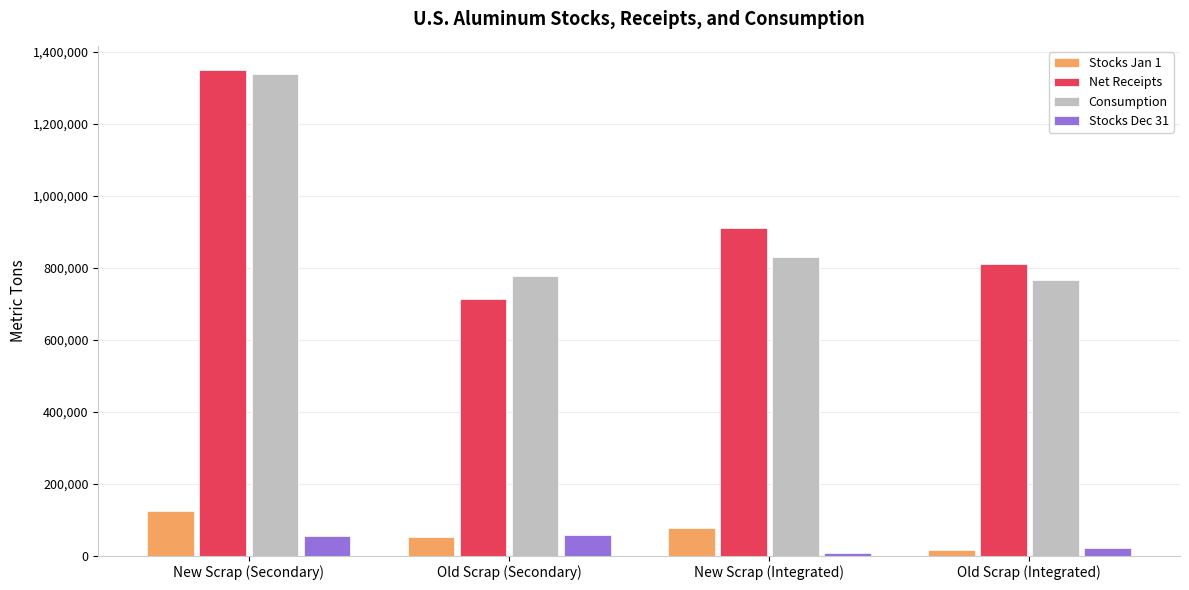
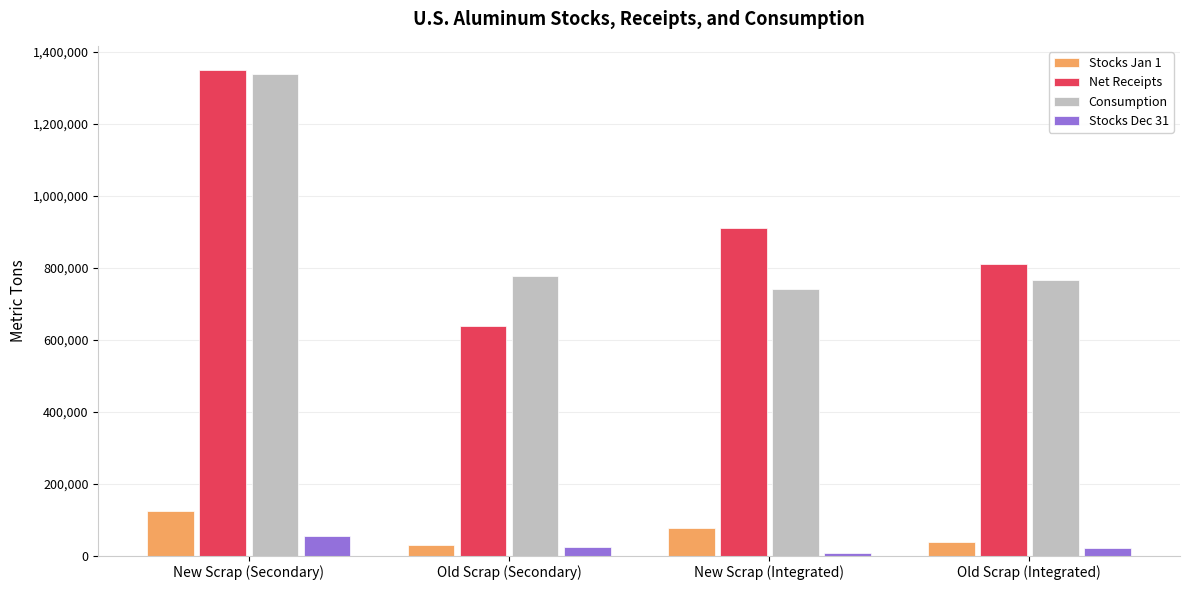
  {
    "Stocks Jan 1": {
      "New Scrap (Secondary)": "120,000",
-     "Old Scrap (Secondary)": "50,000",
+     "Old Scrap (Secondary)": "30,000",
      "New Scrap (Integrated)": "80,000",
-     "Old Scrap (Integrated)": "20,000"
+     "Old Scrap (Integrated)": "40,000"
    },
    "Net Receipts": {
      "New Scrap (Secondary)": "1,350,000",
-     "Old Scrap (Secondary)": "710,000",
+     "Old Scrap (Secondary)": "640,000",
      "New Scrap (Integrated)": "910,000",
      "Old Scrap (Integrated)": "810,000"
    },
    "Consumption": {
      "New Scrap (Secondary)": "1,340,000",
      "Old Scrap (Secondary)": "780,000",
-     "New Scrap (Integrated)": "830,000",
+     "New Scrap (Integrated)": "740,000",
      "Old Scrap (Integrated)": "770,000"
    },
    "Stocks Dec 31": {
      "New Scrap (Secondary)": "50,000",
-     "Old Scrap (Secondary)": "60,000",
+     "Old Scrap (Secondary)": "20,000",
      "New Scrap (Integrated)": "10,000",
      "Old Scrap (Integrated)": "20,000"
    }
  }
